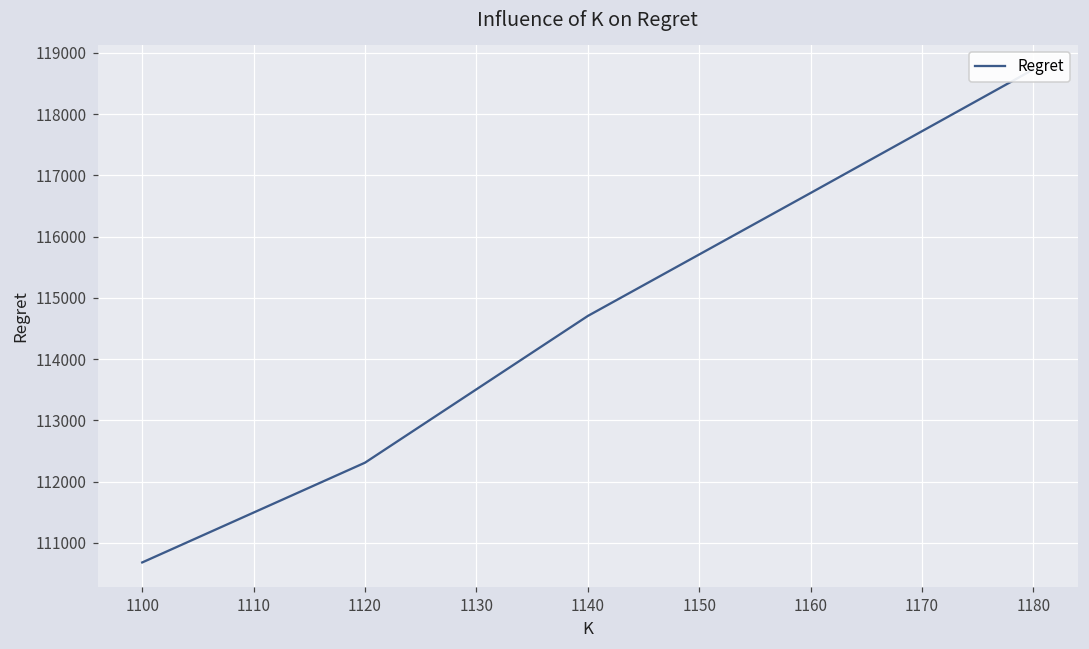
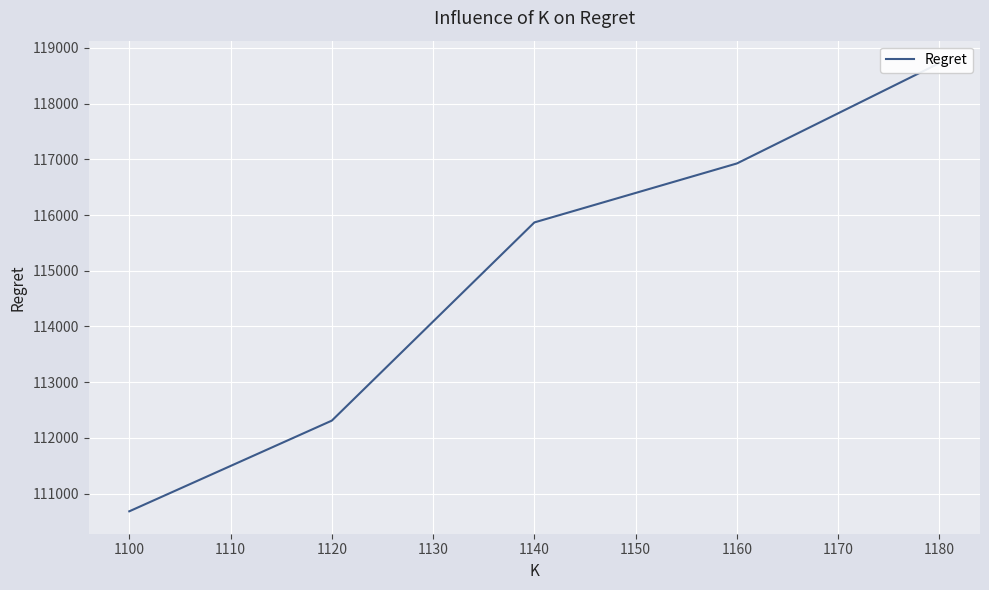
  {
    "1100": 110700,
    "1120": 112300,
-   "1140": 114700,
-   "1160": 116700
+   "1140": 115900,
+   "1160": 116900
  }
